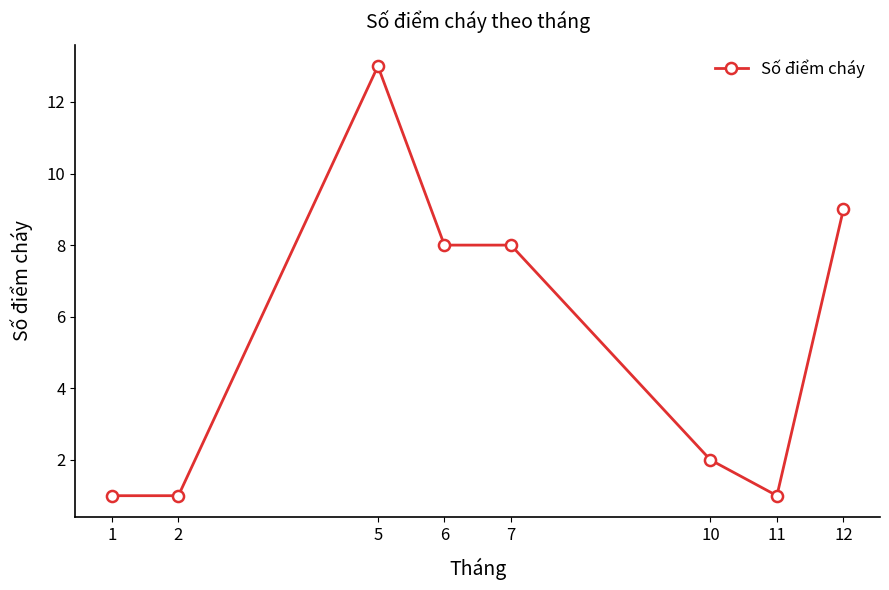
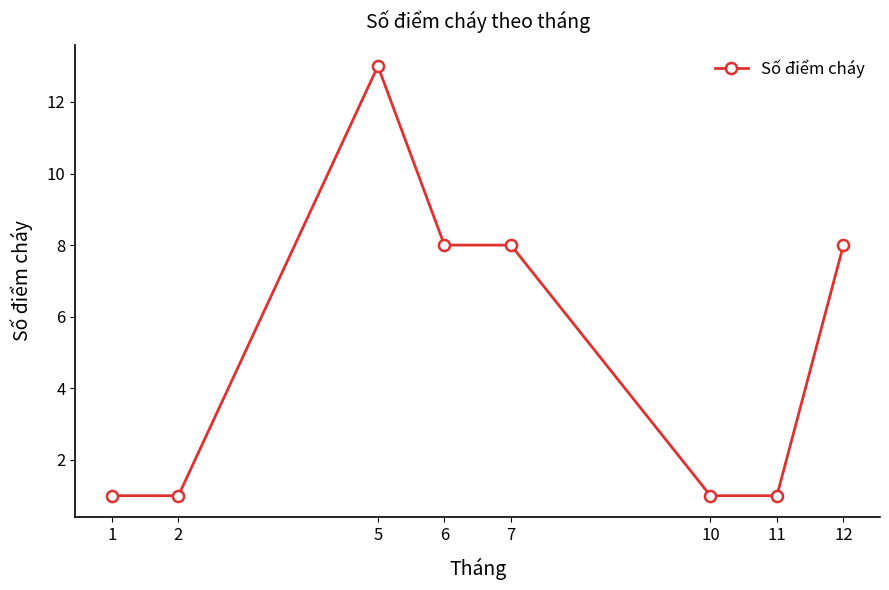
  {
    "1": 1,
    "2": 1,
    "5": 13,
    "6": 8,
    "7": 8,
-   "10": 2,
+   "10": 1,
    "11": 1,
-   "12": 9
+   "12": 8
  }
